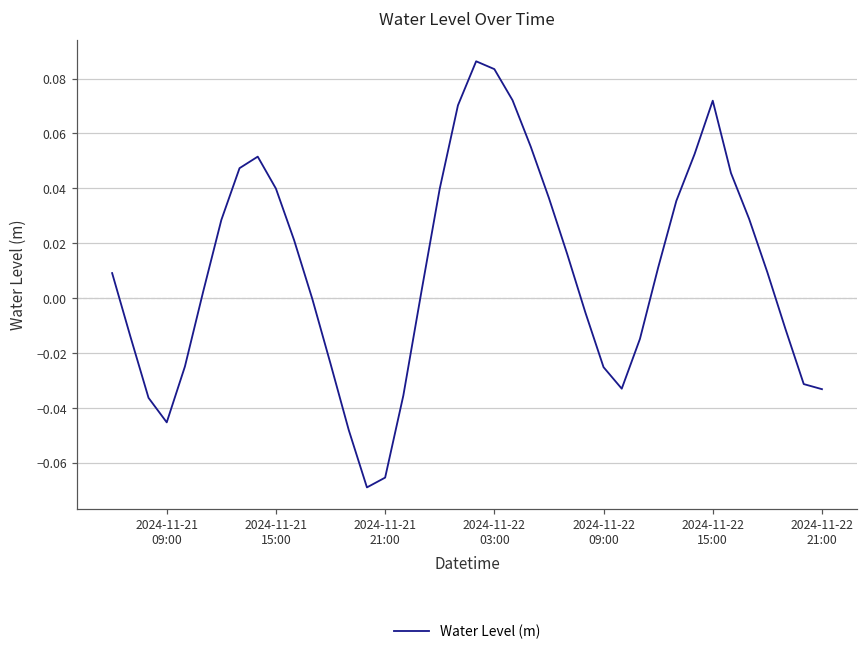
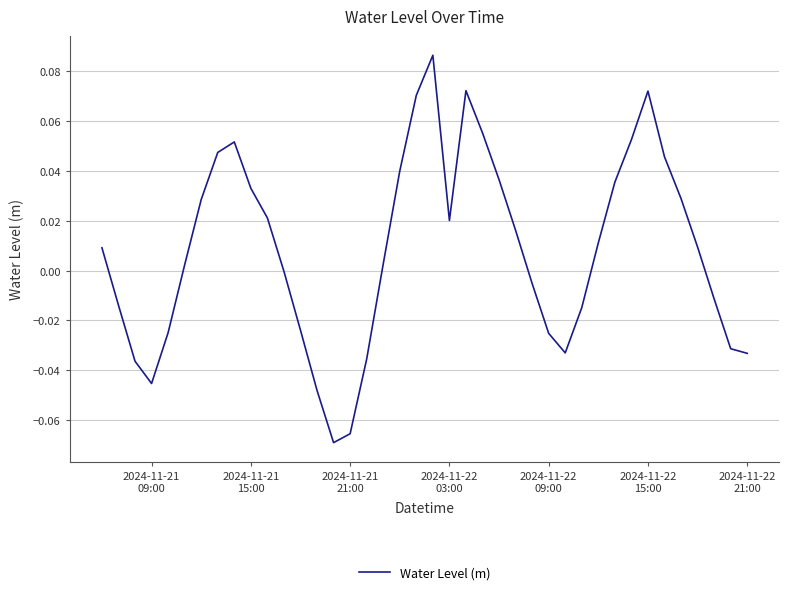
  {
    "2024-11-21 09:00": -0.045,
-   "2024-11-21 15:00": 0.040,
+   "2024-11-21 15:00": 0.033,
    "2024-11-21 21:00": -0.065,
-   "2024-11-22 03:00": 0.083,
+   "2024-11-22 03:00": 0.020,
    "2024-11-22 09:00": -0.025,
    "2024-11-22 15:00": 0.072,
    "2024-11-22 21:00": -0.033
  }
